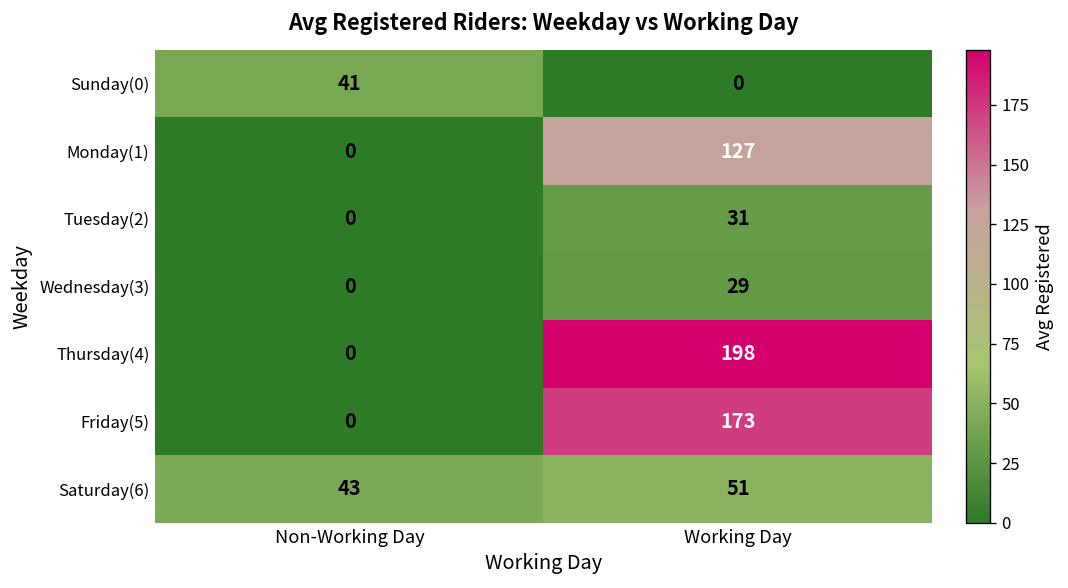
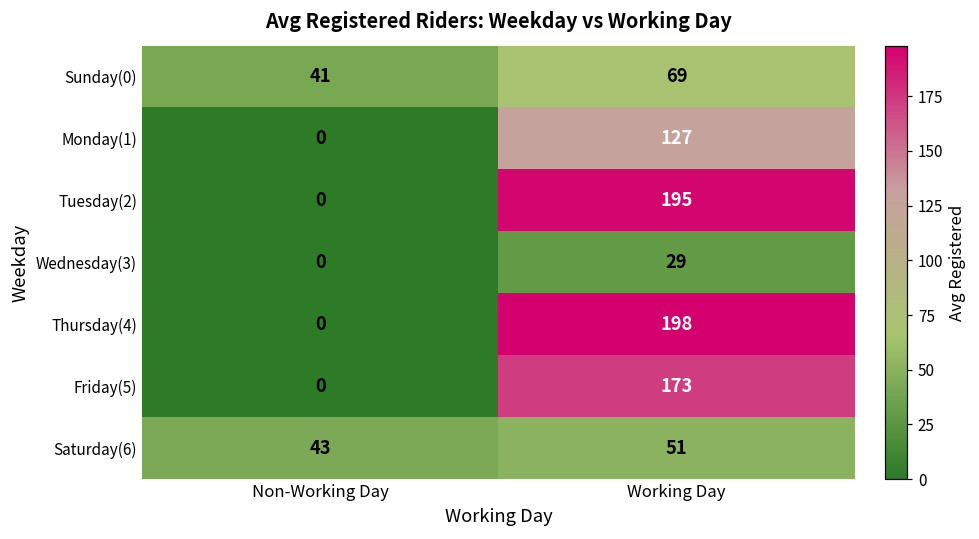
  {
    "Sunday(0)": {
      "Non-Working Day": 41,
-     "Working Day": 0
+     "Working Day": 69
    },
    "Monday(1)": {
      "Non-Working Day": 0,
      "Working Day": 127
    },
    "Tuesday(2)": {
      "Non-Working Day": 0,
-     "Working Day": 31
+     "Working Day": 195
    },
    "Wednesday(3)": {
      "Non-Working Day": 0,
      "Working Day": 29
    },
    "Thursday(4)": {
      "Non-Working Day": 0,
      "Working Day": 198
    },
    "Friday(5)": {
      "Non-Working Day": 0,
      "Working Day": 173
    },
    "Saturday(6)": {
      "Non-Working Day": 43,
      "Working Day": 51
    }
  }
